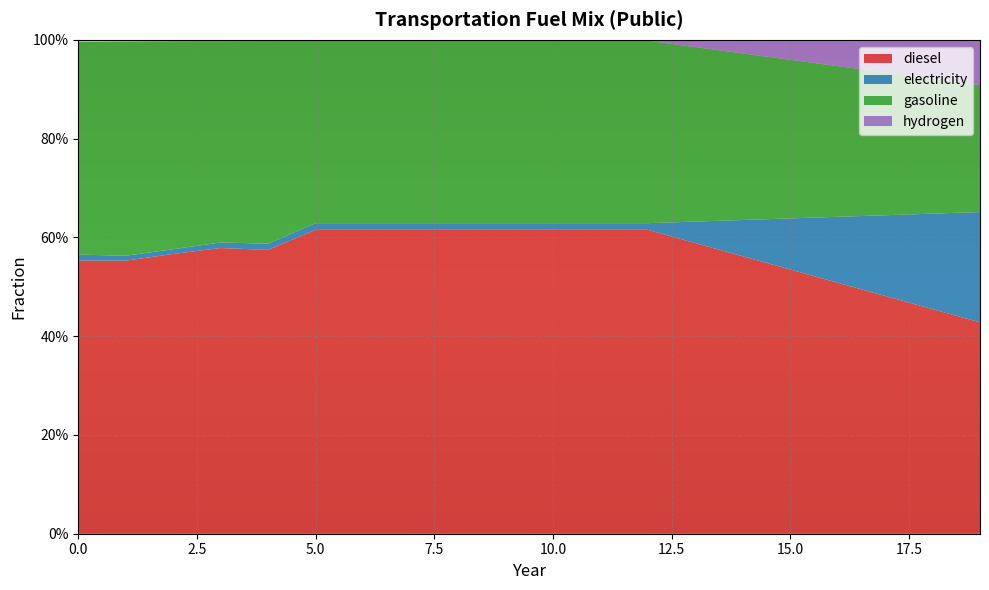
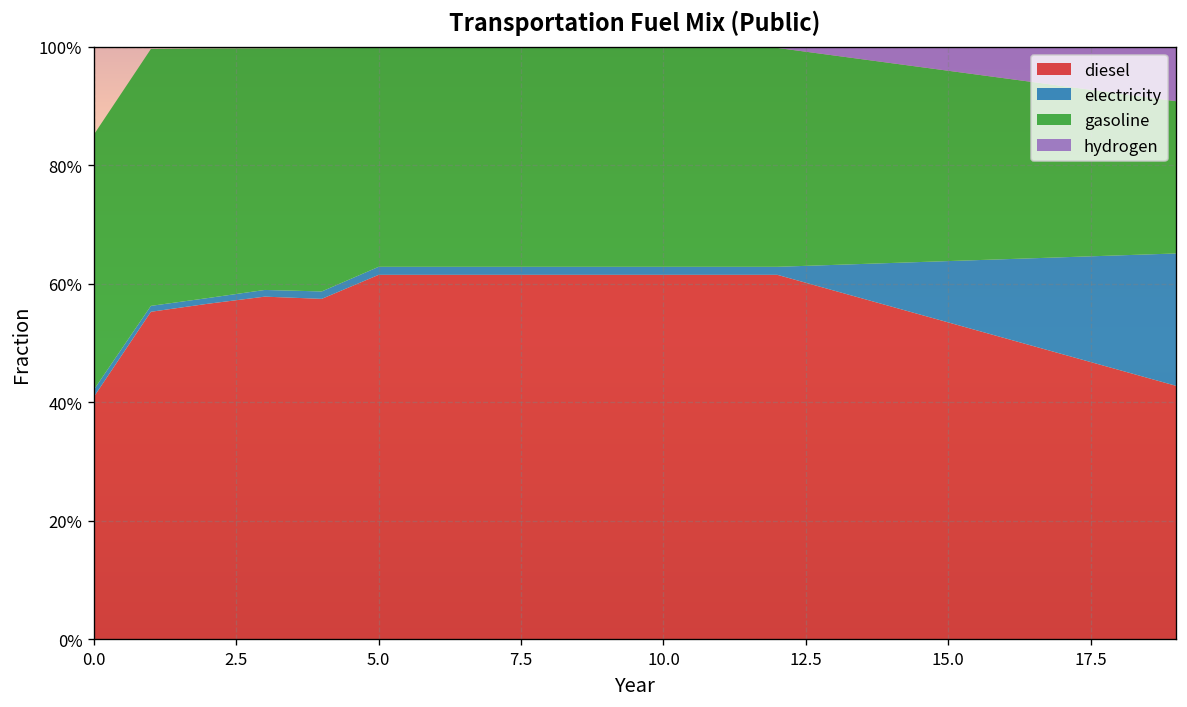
  {
    "diesel": {
-     "0.0": "55%",
+     "0.0": "41%",
      "5.0": "62%",
      "10.0": "62%",
      "15.0": "54%"
    },
    "electricity": {
      "0.0": "1%",
      "5.0": "1%",
      "10.0": "1%",
      "15.0": "10%"
    },
    "gasoline": {
      "15.0": "32%"
    },
    "hydrogen": {
      "15.0": "4%"
    }
  }
